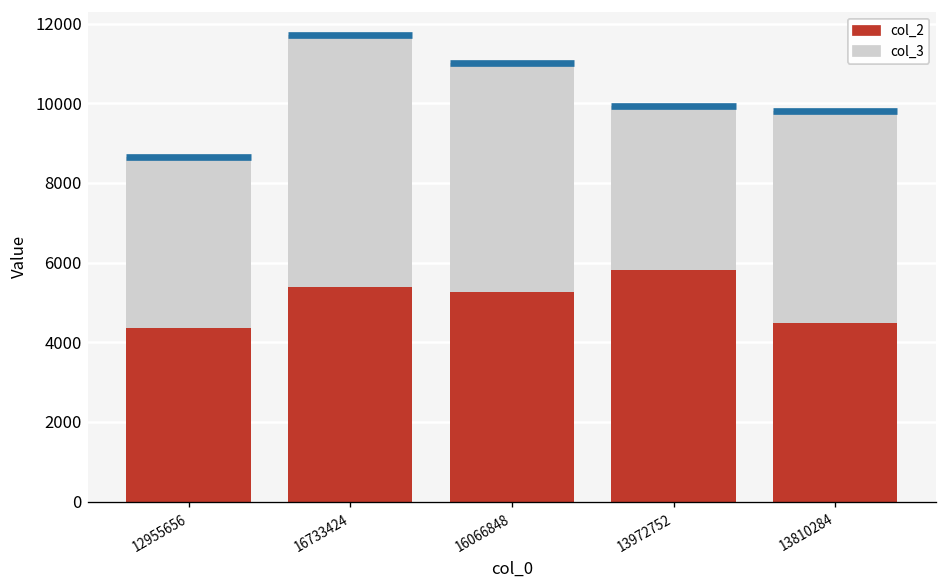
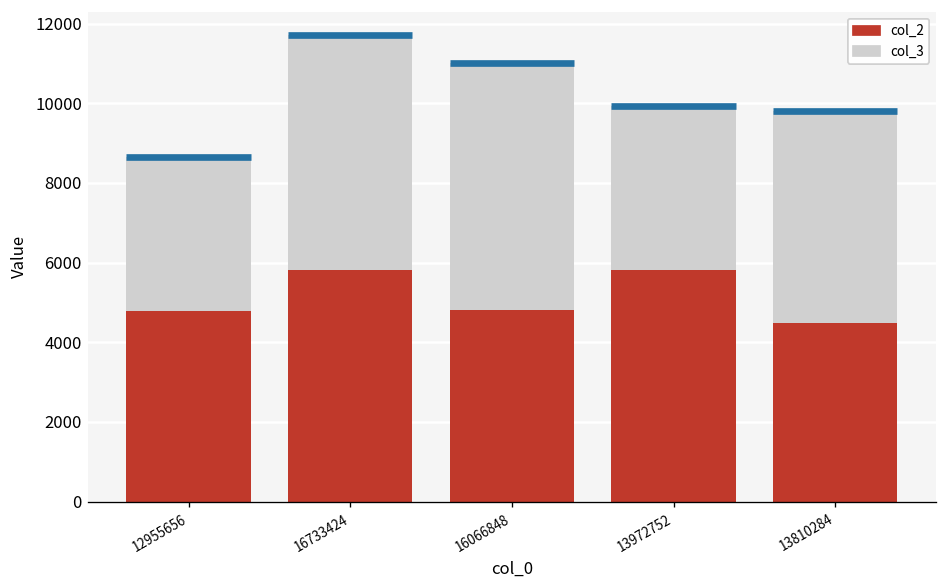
  {
    "col_3": {
      "12955656": 8600,
      "16733424": 11700,
      "16066848": 11000,
      "13972752": 9900,
      "13810284": 9800
    },
    "col_2": {
-     "12955656": 4300,
-     "16733424": 5400,
-     "16066848": 5300
+     "12955656": 4800,
+     "16733424": 5800,
+     "16066848": 4800
    }
  }
